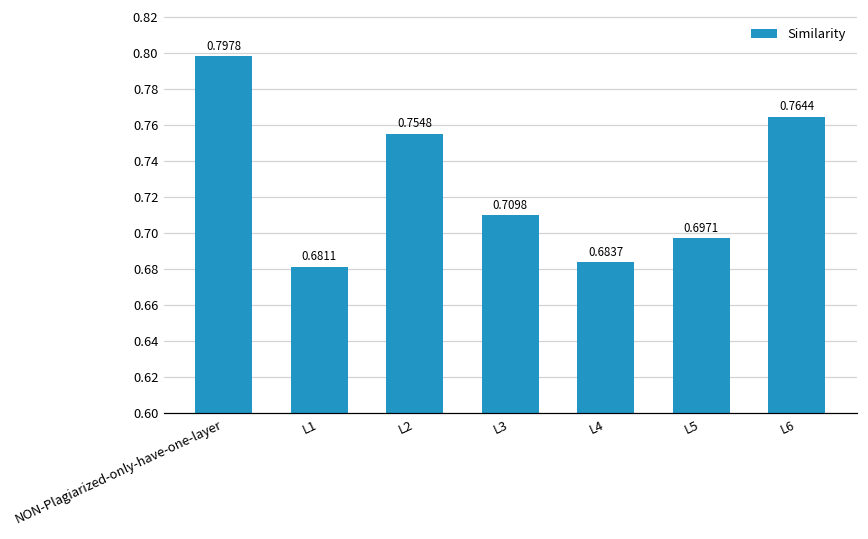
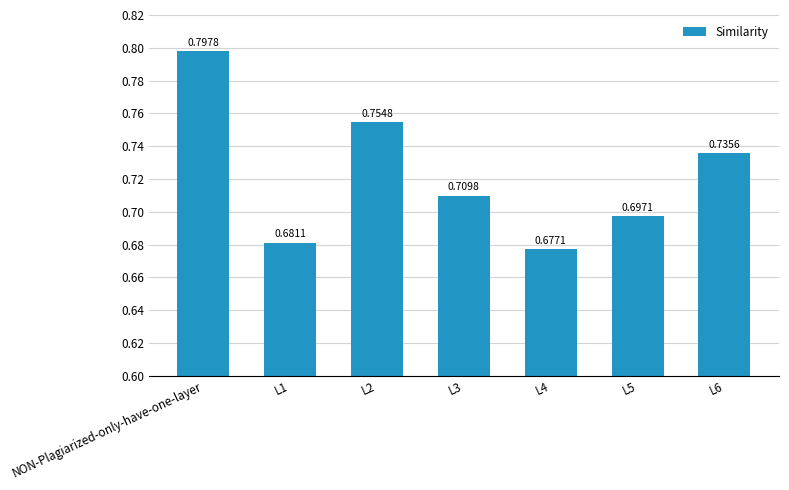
  {
    "NON-Plagiarized-only-have-one-layer": 0.7978,
    "L1": 0.6811,
    "L2": 0.7548,
    "L3": 0.7098,
-   "L4": 0.6837,
+   "L4": 0.6771,
    "L5": 0.6971,
-   "L6": 0.7644
+   "L6": 0.7356
  }
